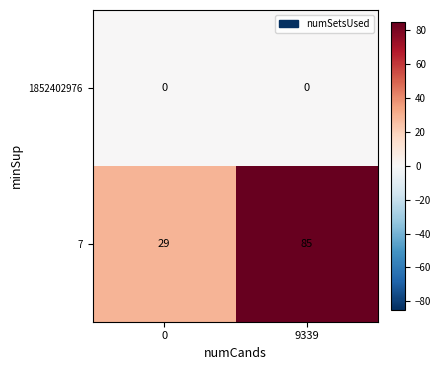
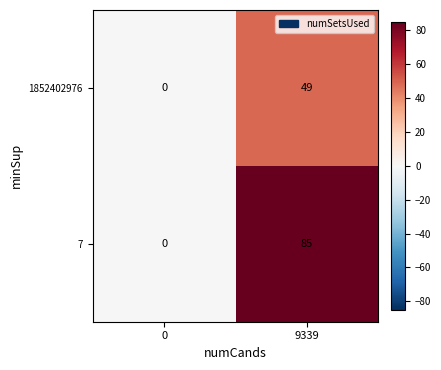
  {
    "1852402976": {
      "0": 0,
-     "9339": 0
+     "9339": 49
    },
    "7": {
-     "0": 29,
+     "0": 0,
      "9339": 85
    }
  }
